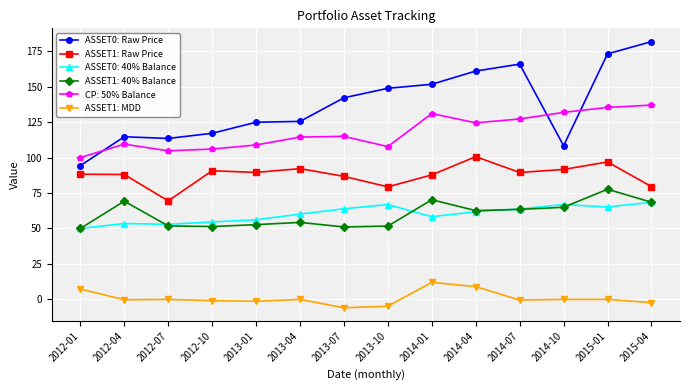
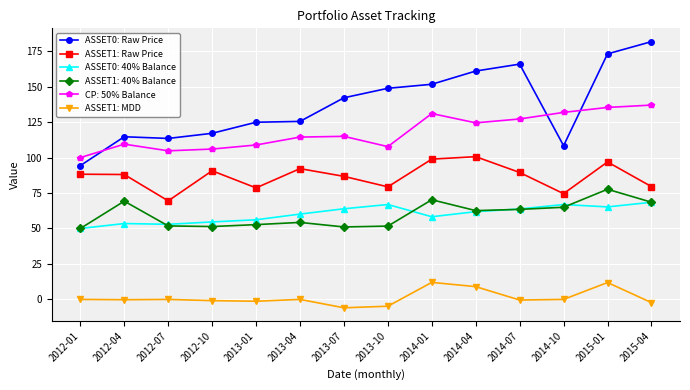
  {
    "ASSET0: Raw Price": {
      "2012-01": 94,
      "2012-04": 115,
      "2012-07": 113,
      "2012-10": 117,
      "2013-01": 125,
      "2013-04": 125,
      "2013-07": 142,
      "2013-10": 149,
      "2014-01": 152,
      "2014-04": 161,
      "2014-07": 166,
      "2014-10": 108,
      "2015-01": 173,
      "2015-04": 182
    },
    "ASSET1: Raw Price": {
      "2012-01": 88,
      "2012-04": 88,
      "2012-07": 69,
      "2012-10": 91,
-     "2013-01": 90,
+     "2013-01": 79,
      "2013-04": 92,
      "2013-07": 87,
      "2013-10": 79,
-     "2014-01": 88,
+     "2014-01": 99,
      "2014-04": 101,
      "2014-07": 89,
-     "2014-10": 92,
+     "2014-10": 75,
      "2015-01": 97,
      "2015-04": 80
    },
    "ASSET0: 40% Balance": {
      "2012-04": 53,
      "2012-10": 55,
      "2013-01": 56,
      "2013-04": 60,
      "2013-07": 64,
      "2013-10": 67,
      "2014-01": 58,
      "2014-10": 67,
      "2015-01": 65
    },
    "ASSET1: 40% Balance": {
      "2012-04": 69,
      "2012-10": 51,
      "2013-01": 53,
      "2013-04": 54,
      "2013-07": 51,
      "2013-10": 52,
      "2014-01": 70,
      "2014-10": 65,
      "2015-01": 78
    },
    "CP: 50% Balance": {
      "2012-01": 100,
      "2012-04": 109,
      "2012-07": 105,
      "2012-10": 106,
      "2013-01": 109,
      "2013-04": 114,
      "2013-07": 115,
      "2013-10": 108,
      "2014-01": 131,
      "2014-04": 124,
      "2014-07": 127,
      "2014-10": 132,
      "2015-01": 135,
      "2015-04": 137
    },
    "ASSET1: MDD": {
-     "2012-01": 7,
+     "2012-01": 0,
      "2012-04": 0,
      "2012-07": 0,
      "2012-10": -1,
      "2013-01": -1,
      "2013-04": 0,
      "2013-07": -6,
      "2013-10": -5,
      "2014-01": 12,
      "2014-04": 9,
      "2014-07": 0,
      "2014-10": 0,
-     "2015-01": 0,
+     "2015-01": 12,
      "2015-04": -2
    }
  }
